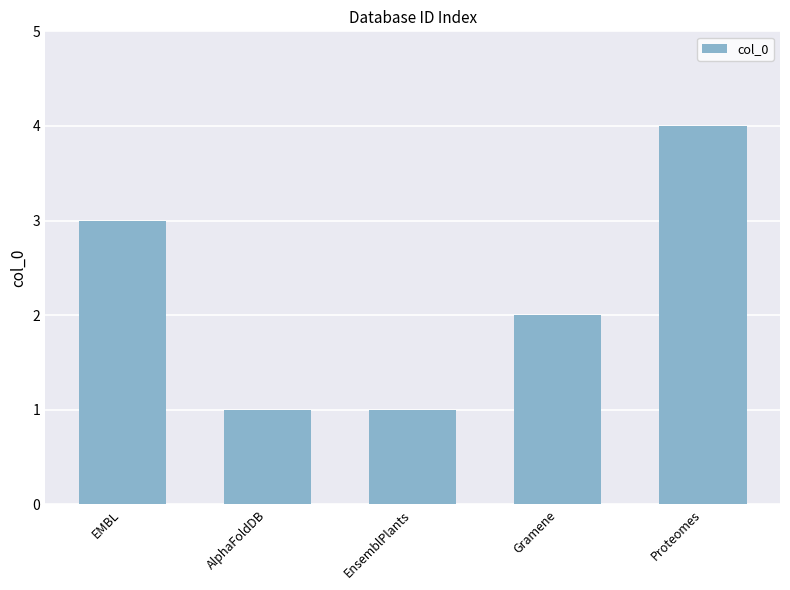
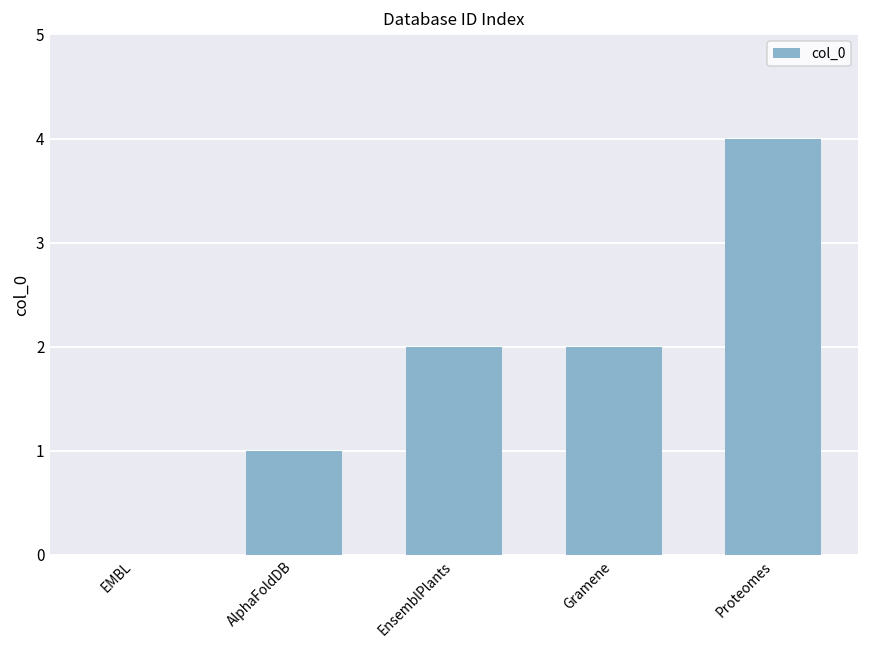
  {
-   "EMBL": 3,
+   "EMBL": 0,
    "AlphaFoldDB": 1,
-   "EnsemblPlants": 1,
+   "EnsemblPlants": 2,
    "Gramene": 2,
    "Proteomes": 4
  }
